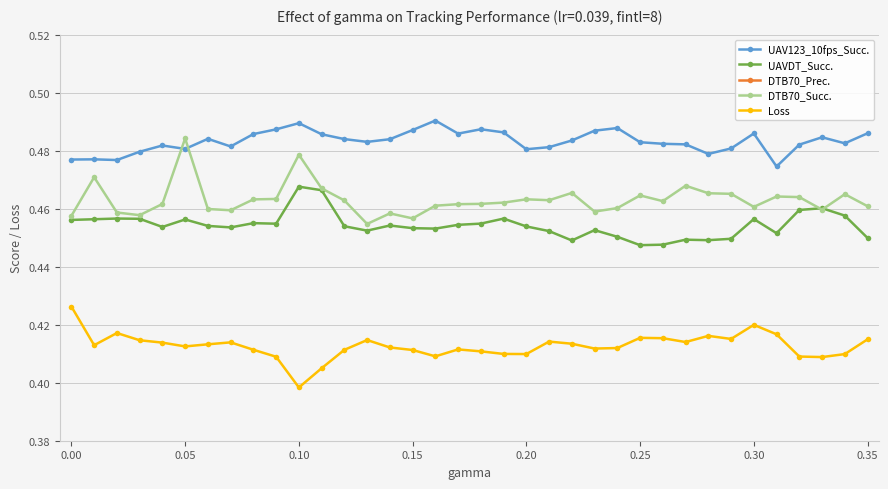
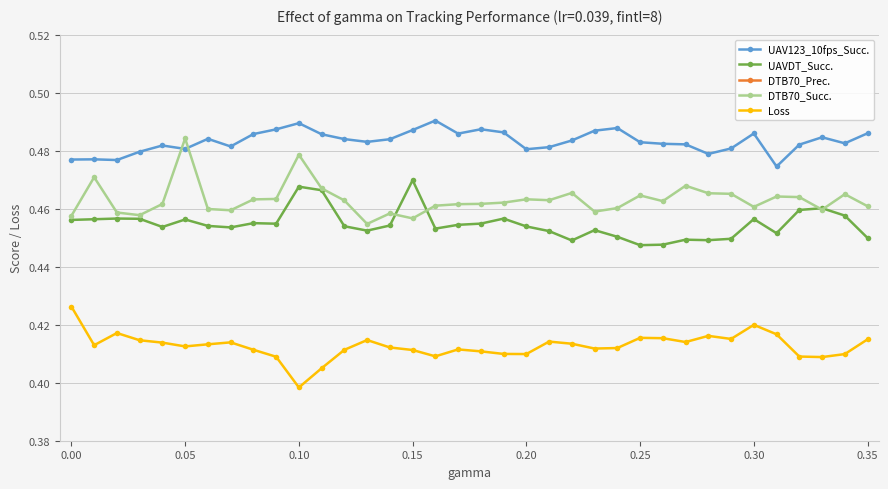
  {
    "UAV123_10fps_Succ.": {
      "0.00": 0.477,
      "0.05": 0.481,
      "0.10": 0.489,
      "0.15": 0.487,
      "0.20": 0.480,
      "0.25": 0.483,
      "0.30": 0.486,
      "0.35": 0.486
    },
    "UAVDT_Succ.": {
      "0.00": 0.456,
      "0.05": 0.456,
      "0.10": 0.468,
-     "0.15": 0.453,
+     "0.15": 0.470,
      "0.20": 0.454,
      "0.25": 0.447,
      "0.30": 0.456,
      "0.35": 0.450
    },
    "DTB70_Succ.": {
      "0.00": 0.458,
      "0.05": 0.484,
      "0.10": 0.479,
      "0.15": 0.457,
      "0.20": 0.463,
      "0.25": 0.465,
      "0.30": 0.461,
      "0.35": 0.461
    },
    "Loss": {
      "0.00": 0.426,
      "0.05": 0.413,
      "0.10": 0.398,
      "0.15": 0.411,
      "0.20": 0.410,
      "0.25": 0.415,
      "0.30": 0.420,
      "0.35": 0.415
    }
  }
